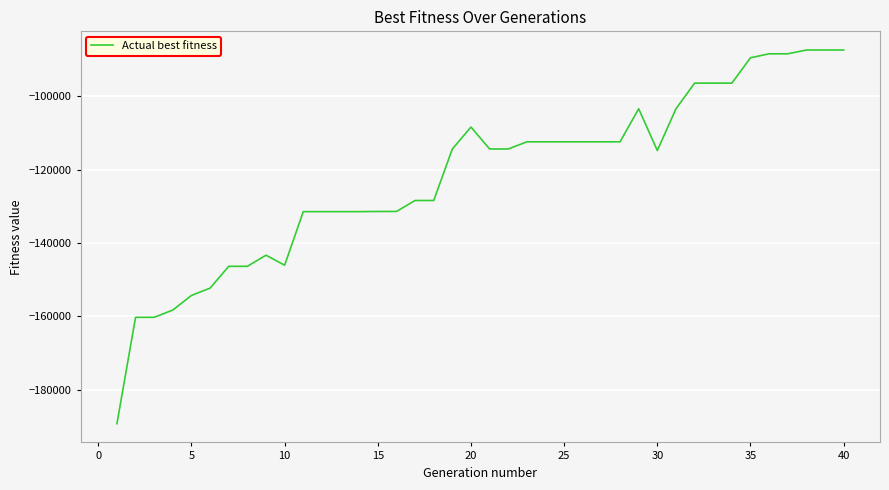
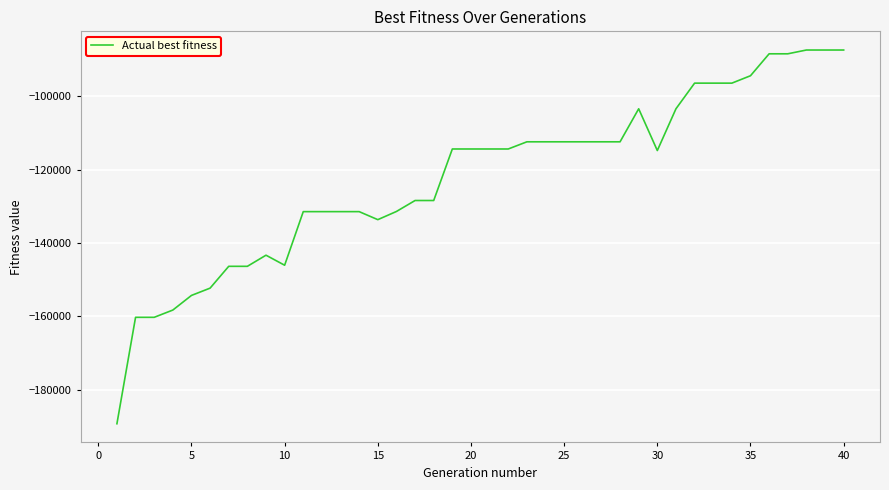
  {
    "5": -154000,
    "10": -146000,
-   "15": -131000,
-   "20": -108000,
+   "15": -134000,
+   "20": -114000,
    "25": -112000,
    "30": -115000,
-   "35": -90000,
+   "35": -94000,
    "40": -87000
  }
